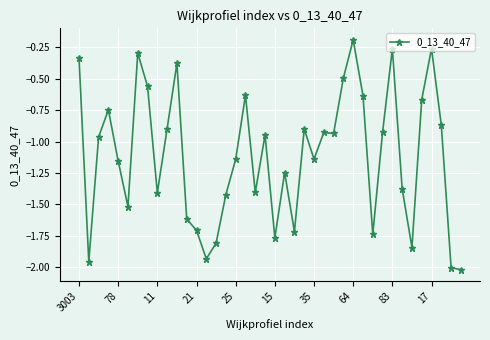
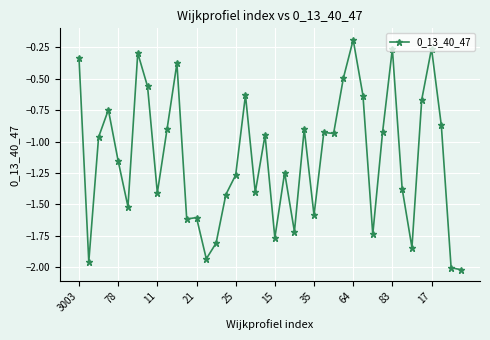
  {
    "3003": -0.33,
    "78": -1.16,
    "11": -1.41,
-   "21": -1.71,
-   "25": -1.14,
+   "21": -1.61,
+   "25": -1.27,
    "15": -1.77,
-   "35": -1.14,
+   "35": -1.59,
    "64": -0.19
  }
